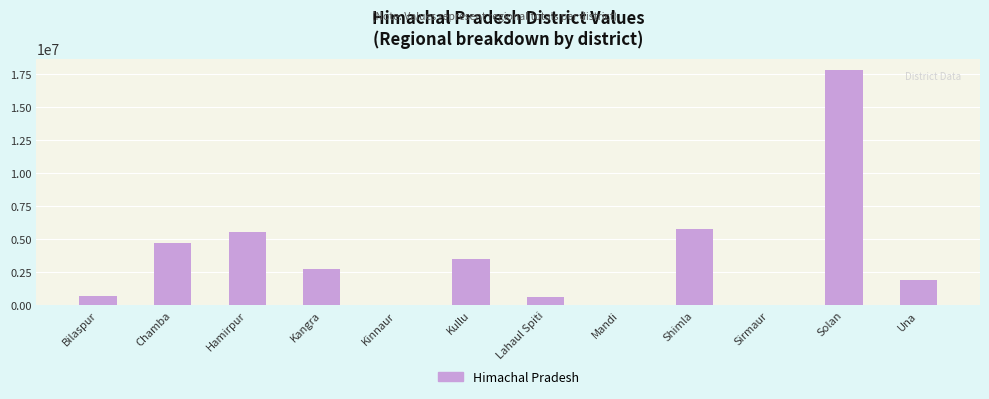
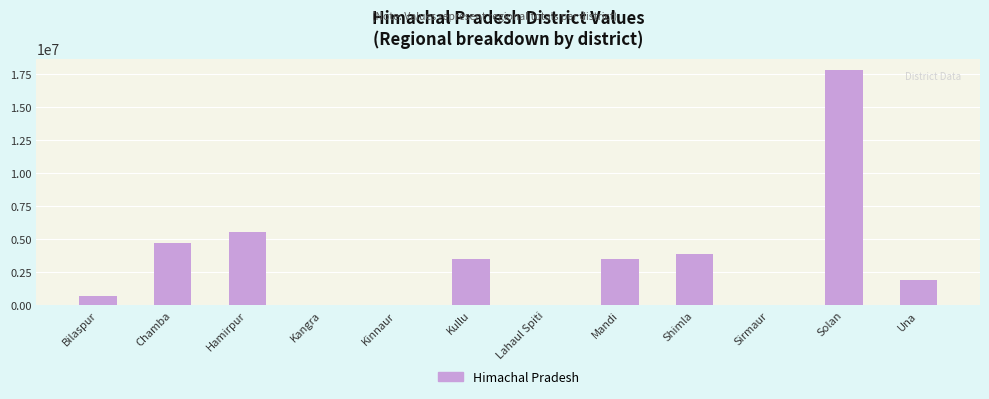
  {
    "Bilaspur": 700000,
    "Chamba": 4700000,
    "Hamirpur": 5600000,
-   "Kangra": 2800000,
+   "Kangra": 0,
    "Kinnaur": 0,
    "Kullu": 3500000,
-   "Lahaul Spiti": 700000,
-   "Mandi": 0,
-   "Shimla": 5800000,
+   "Lahaul Spiti": 0,
+   "Mandi": 3500000,
+   "Shimla": 3900000,
    "Sirmaur": 0,
    "Solan": 17800000,
    "Una": 1900000
  }
